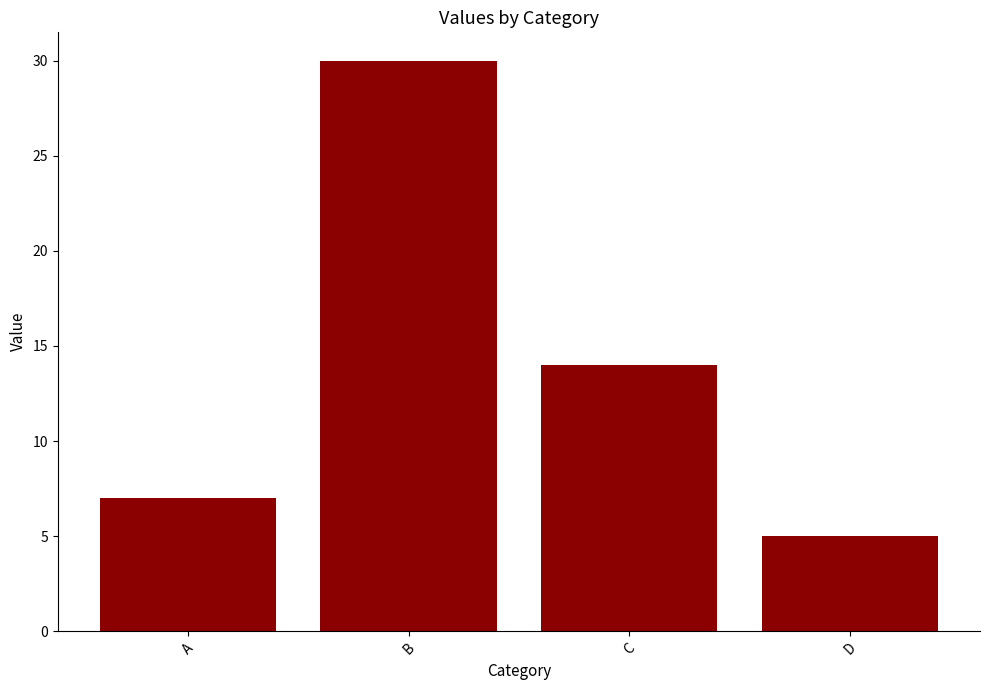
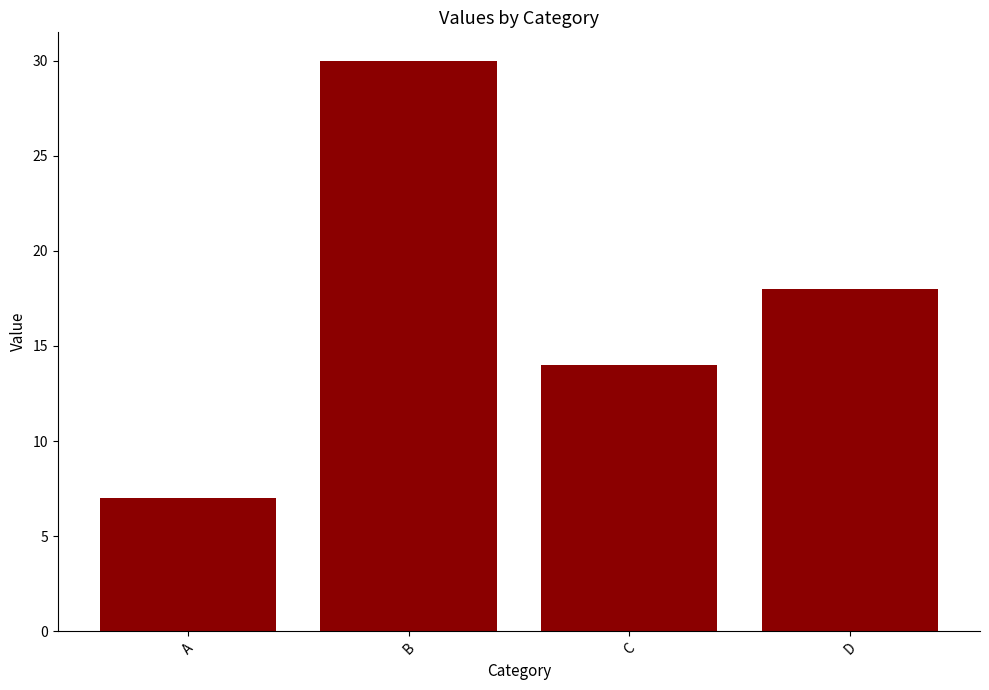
  {
    "A": 7,
    "B": 30,
    "C": 14,
-   "D": 5
+   "D": 18
  }
